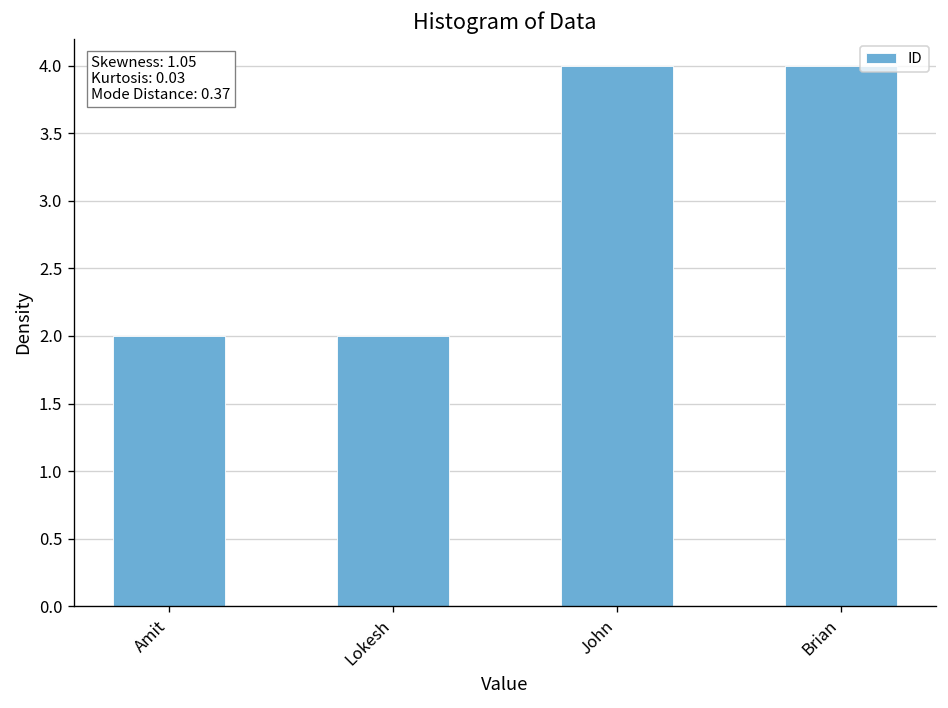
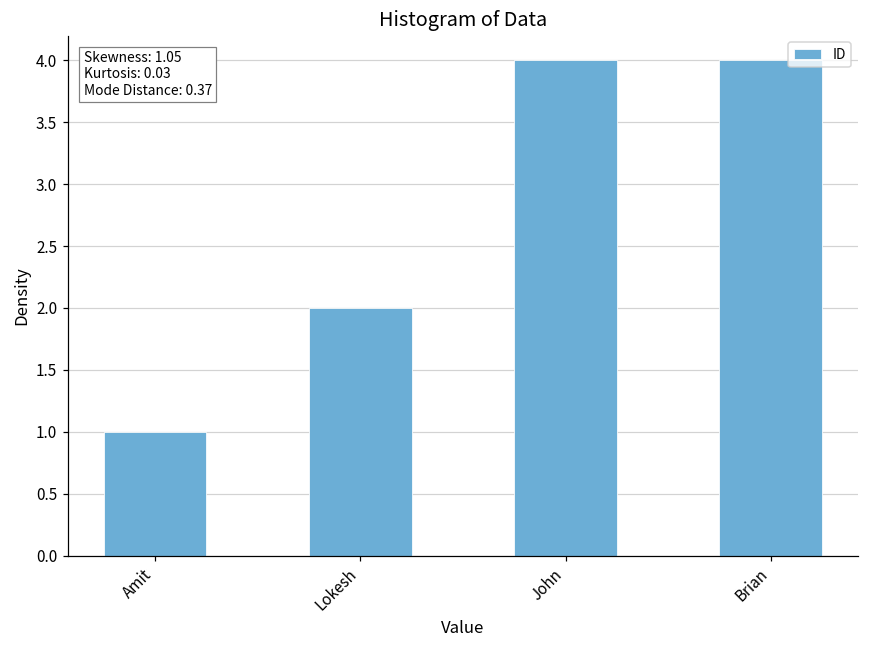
  {
-   "Amit": 2,
+   "Amit": 1,
    "Lokesh": 2,
    "John": 4,
    "Brian": 4
  }
